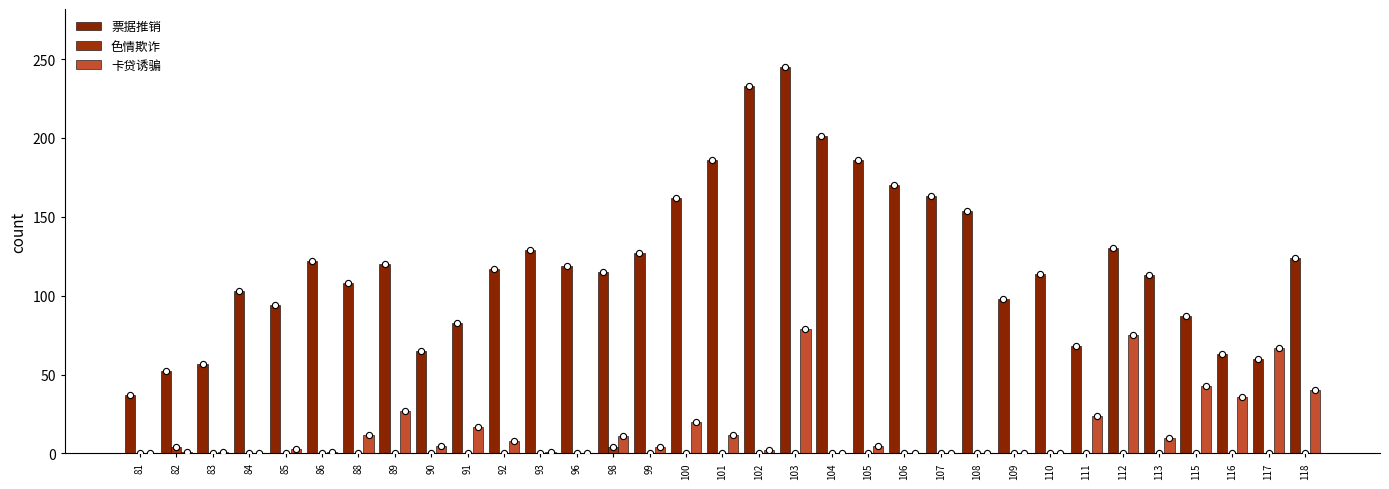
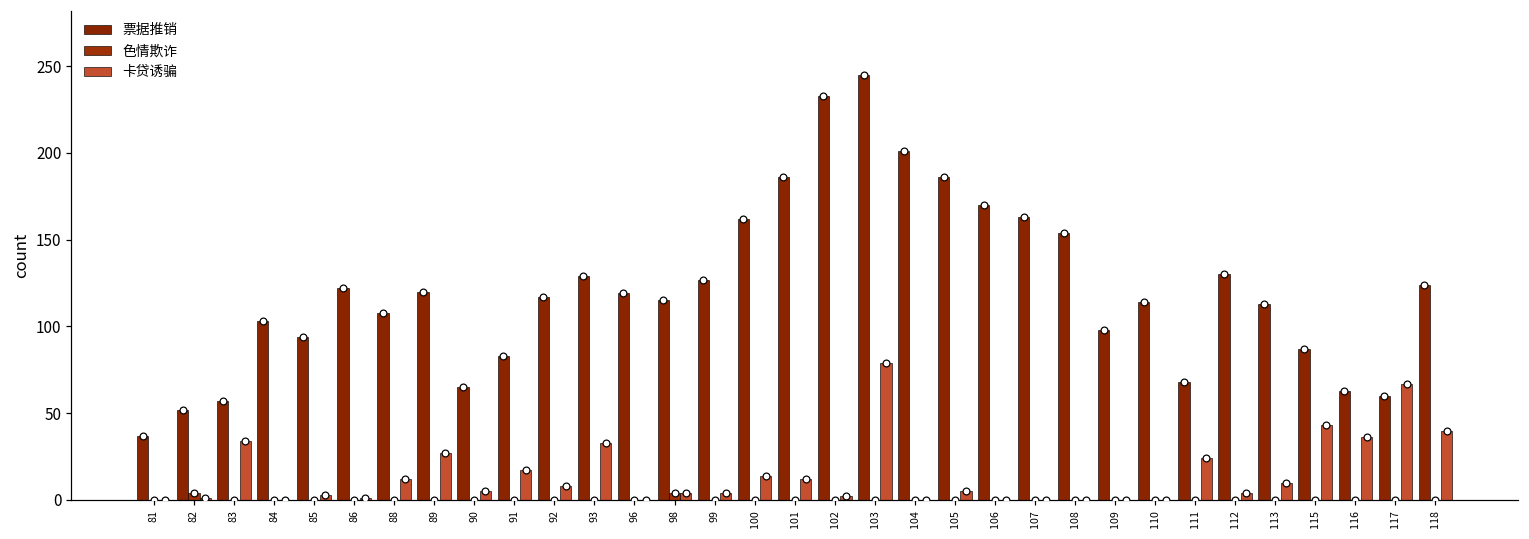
  {
    "卡贷诱骗": {
      "81": 0,
-     "83": 1,
+     "83": 34,
      "84": 0,
      "85": 3,
      "88": 12,
      "89": 27,
      "90": 5,
      "91": 17,
      "92": 8,
-     "93": 1,
+     "93": 33,
      "96": 0,
-     "98": 11,
+     "98": 4,
      "99": 4,
-     "100": 20,
+     "100": 14,
      "101": 12,
      "102": 2,
      "103": 79,
      "104": 0,
      "105": 5,
      "106": 0,
      "107": 0,
      "108": 0,
      "109": 0,
      "110": 0,
      "111": 24,
-     "112": 75,
+     "112": 4,
      "113": 10,
      "115": 43,
      "116": 36,
      "117": 67,
      "118": 40
    }
  }
